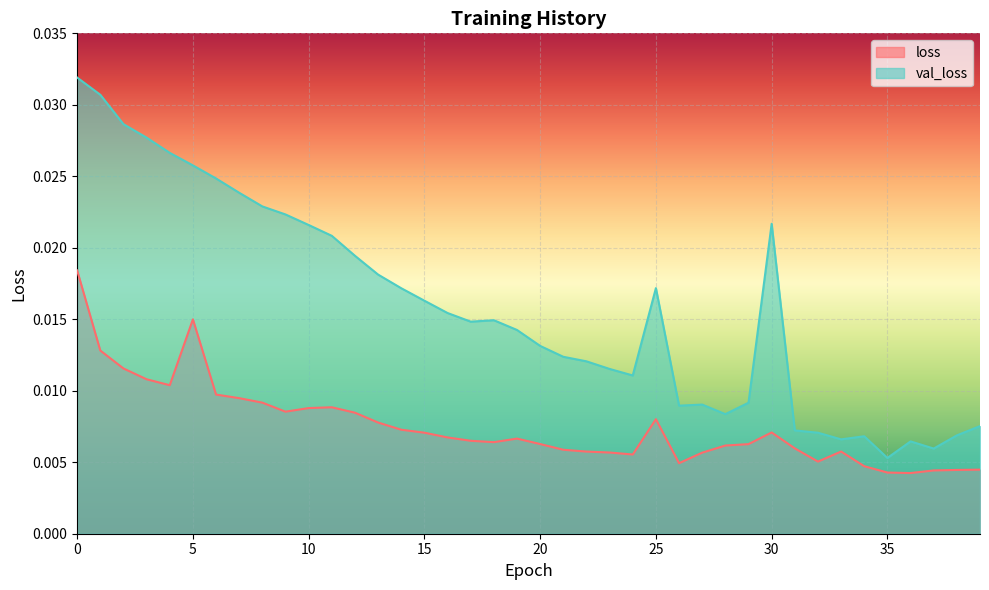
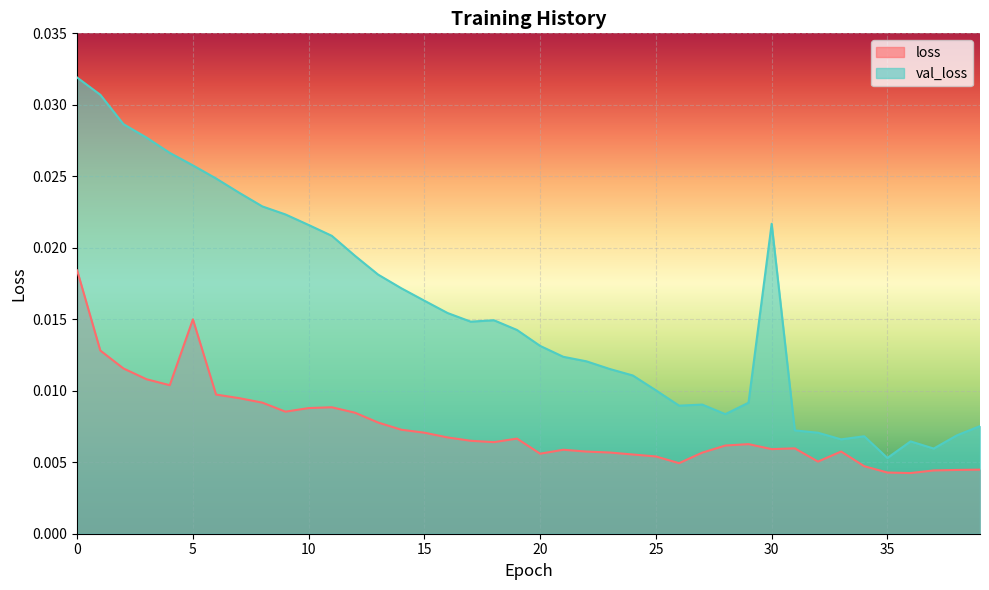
  {
    "loss": {
      "0": 0.0184,
      "5": 0.0150,
      "10": 0.0088,
      "15": 0.0071,
-     "20": 0.0063,
-     "25": 0.0080,
-     "30": 0.0071,
+     "20": 0.0056,
+     "25": 0.0054,
+     "30": 0.0059,
      "35": 0.0043
    },
    "val_loss": {
      "0": 0.0319,
      "5": 0.0258,
      "10": 0.0216,
      "15": 0.0163,
      "20": 0.0131,
-     "25": 0.0172,
+     "25": 0.0100,
      "30": 0.0217,
      "35": 0.0053
    }
  }
